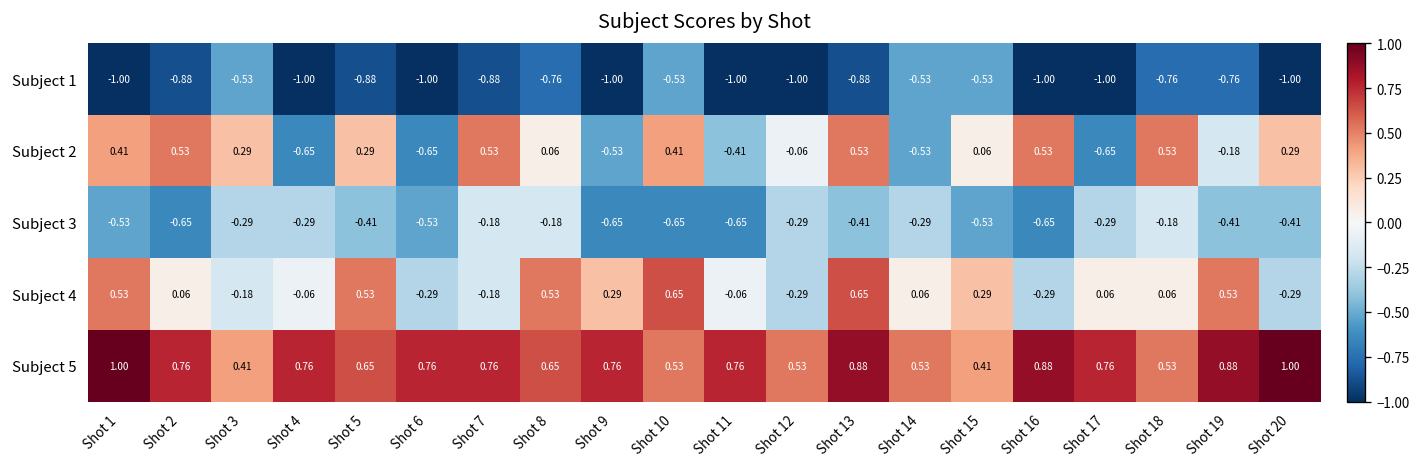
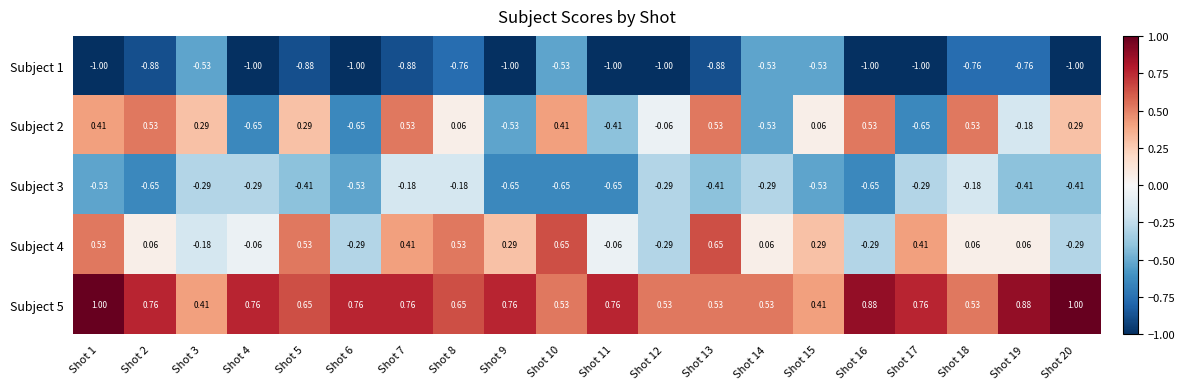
  {
    "Subject 1": {
      "Shot 1": -1.00,
      "Shot 2": -0.88,
      "Shot 3": -0.53,
      "Shot 4": -1.00,
      "Shot 5": -0.88,
      "Shot 6": -1.00,
      "Shot 7": -0.88,
      "Shot 8": -0.76,
      "Shot 9": -1.00,
      "Shot 10": -0.53,
      "Shot 11": -1.00,
      "Shot 12": -1.00,
      "Shot 13": -0.88,
      "Shot 14": -0.53,
      "Shot 15": -0.53,
      "Shot 16": -1.00,
      "Shot 17": -1.00,
      "Shot 18": -0.76,
      "Shot 19": -0.76,
      "Shot 20": -1.00
    },
    "Subject 2": {
      "Shot 1": 0.41,
      "Shot 2": 0.53,
      "Shot 3": 0.29,
      "Shot 4": -0.65,
      "Shot 5": 0.29,
      "Shot 6": -0.65,
      "Shot 7": 0.53,
      "Shot 8": 0.06,
      "Shot 9": -0.53,
      "Shot 10": 0.41,
      "Shot 11": -0.41,
      "Shot 12": -0.06,
      "Shot 13": 0.53,
      "Shot 14": -0.53,
      "Shot 15": 0.06,
      "Shot 16": 0.53,
      "Shot 17": -0.65,
      "Shot 18": 0.53,
      "Shot 19": -0.18,
      "Shot 20": 0.29
    },
    "Subject 3": {
      "Shot 1": -0.53,
      "Shot 2": -0.65,
      "Shot 3": -0.29,
      "Shot 4": -0.29,
      "Shot 5": -0.41,
      "Shot 6": -0.53,
      "Shot 7": -0.18,
      "Shot 8": -0.18,
      "Shot 9": -0.65,
      "Shot 10": -0.65,
      "Shot 11": -0.65,
      "Shot 12": -0.29,
      "Shot 13": -0.41,
      "Shot 14": -0.29,
      "Shot 15": -0.53,
      "Shot 16": -0.65,
      "Shot 17": -0.29,
      "Shot 18": -0.18,
      "Shot 19": -0.41,
      "Shot 20": -0.41
    },
    "Subject 4": {
      "Shot 1": 0.53,
      "Shot 2": 0.06,
      "Shot 3": -0.18,
      "Shot 4": -0.06,
      "Shot 5": 0.53,
      "Shot 6": -0.29,
-     "Shot 7": -0.18,
+     "Shot 7": 0.41,
      "Shot 8": 0.53,
      "Shot 9": 0.29,
      "Shot 10": 0.65,
      "Shot 11": -0.06,
      "Shot 12": -0.29,
      "Shot 13": 0.65,
      "Shot 14": 0.06,
      "Shot 15": 0.29,
      "Shot 16": -0.29,
-     "Shot 17": 0.06,
+     "Shot 17": 0.41,
      "Shot 18": 0.06,
-     "Shot 19": 0.53,
+     "Shot 19": 0.06,
      "Shot 20": -0.29
    },
    "Subject 5": {
      "Shot 1": 1.00,
      "Shot 2": 0.76,
      "Shot 3": 0.41,
      "Shot 4": 0.76,
      "Shot 5": 0.65,
      "Shot 6": 0.76,
      "Shot 7": 0.76,
      "Shot 8": 0.65,
      "Shot 9": 0.76,
      "Shot 10": 0.53,
      "Shot 11": 0.76,
      "Shot 12": 0.53,
-     "Shot 13": 0.88,
+     "Shot 13": 0.53,
      "Shot 14": 0.53,
      "Shot 15": 0.41,
      "Shot 16": 0.88,
      "Shot 17": 0.76,
      "Shot 18": 0.53,
      "Shot 19": 0.88,
      "Shot 20": 1.00
    }
  }
